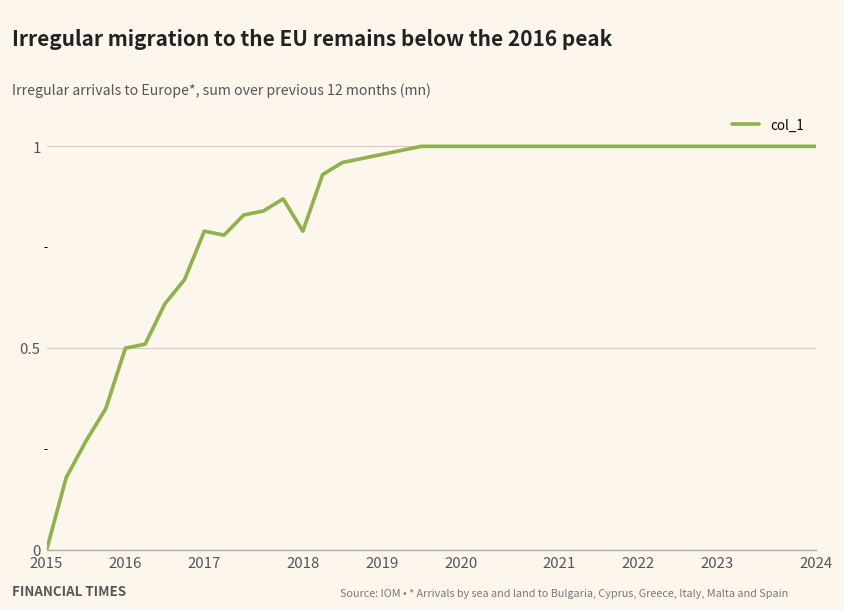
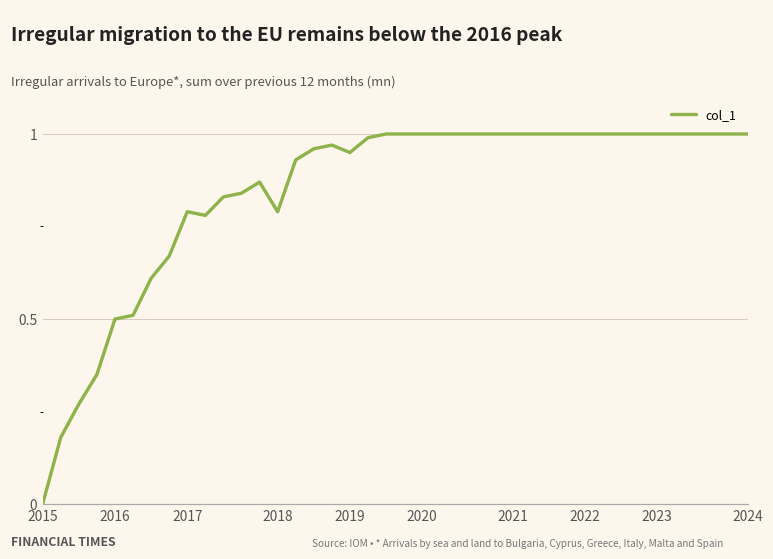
  {
    "2015": 0.00,
    "2016": 0.50,
    "2017": 0.79,
    "2018": 0.79,
-   "2019": 0.98,
+   "2019": 0.95,
    "2020": 1.00,
    "2021": 1.00,
    "2022": 1.00,
    "2023": 1.00,
    "2024": 1.00
  }
